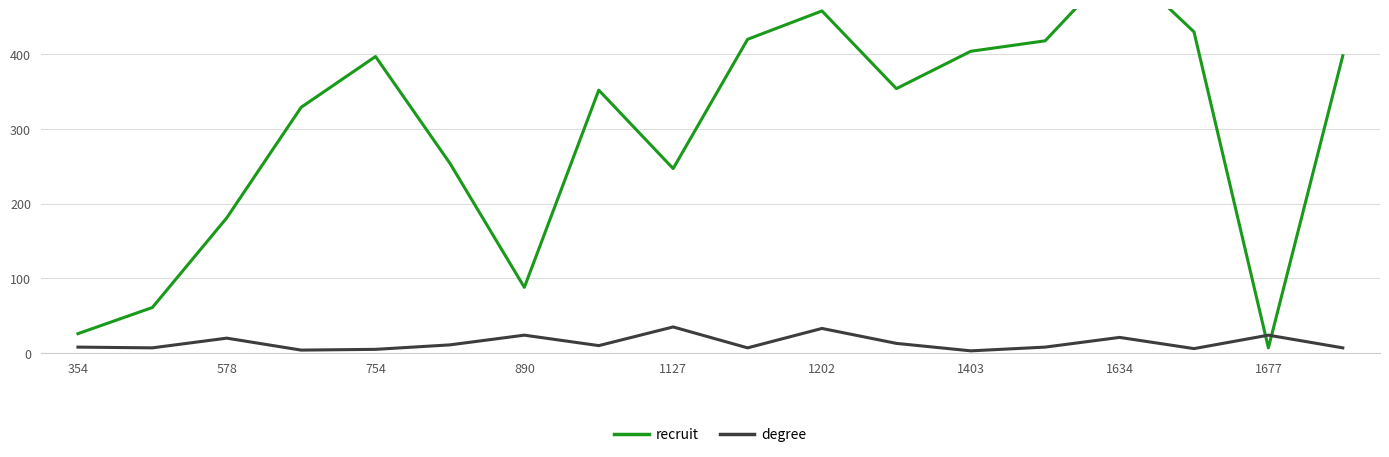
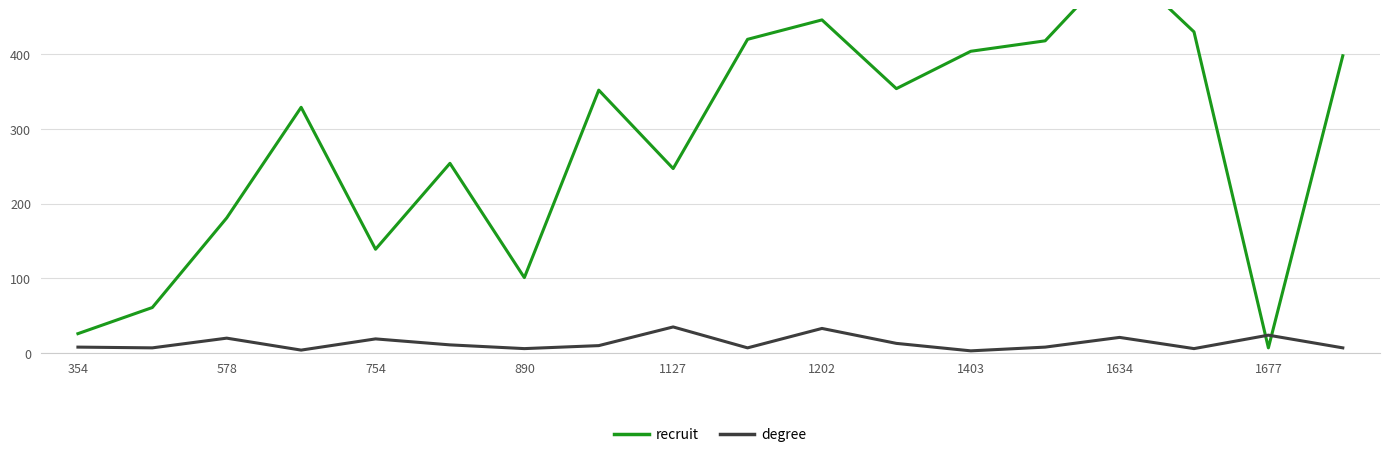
  {
    "recruit": {
      "354": 30,
      "578": 180,
-     "754": 400,
-     "890": 90,
+     "754": 140,
+     "890": 100,
      "1127": 250,
-     "1202": 460,
+     "1202": 450,
      "1403": 400,
      "1677": 10
    },
    "degree": {
      "354": 10,
      "578": 20,
-     "754": 10,
-     "890": 20,
+     "754": 20,
+     "890": 10,
      "1127": 40,
      "1202": 30,
      "1403": 0,
      "1634": 20,
      "1677": 20
    }
  }
